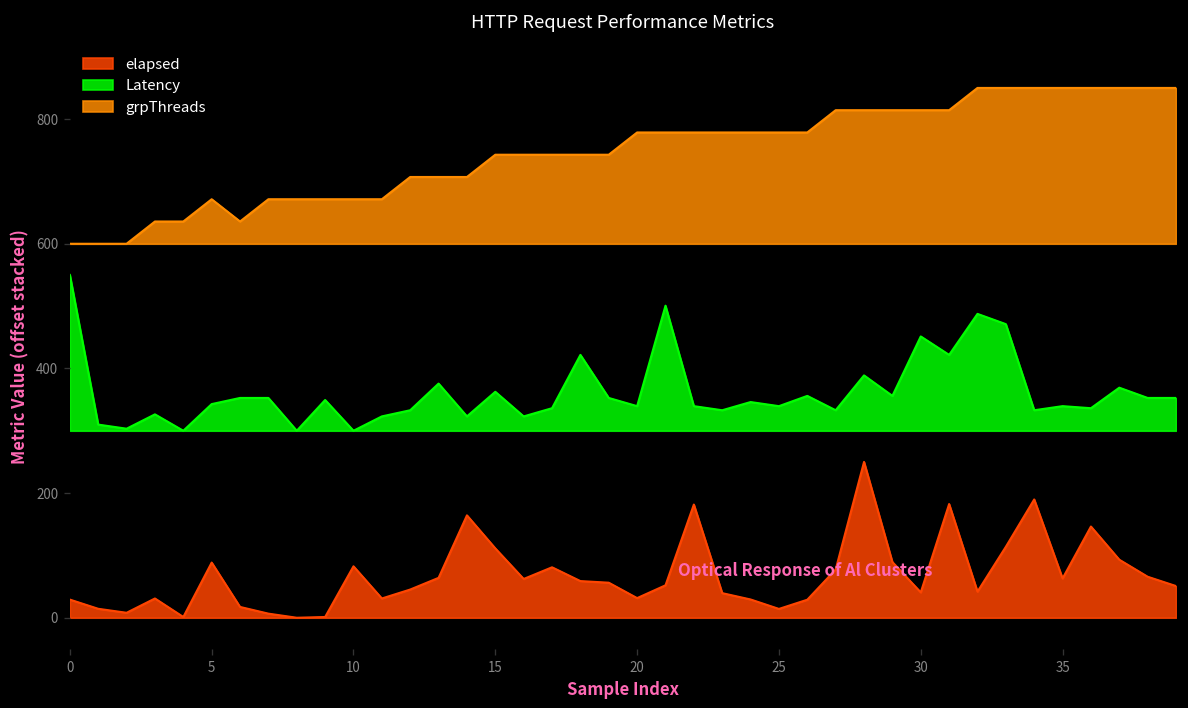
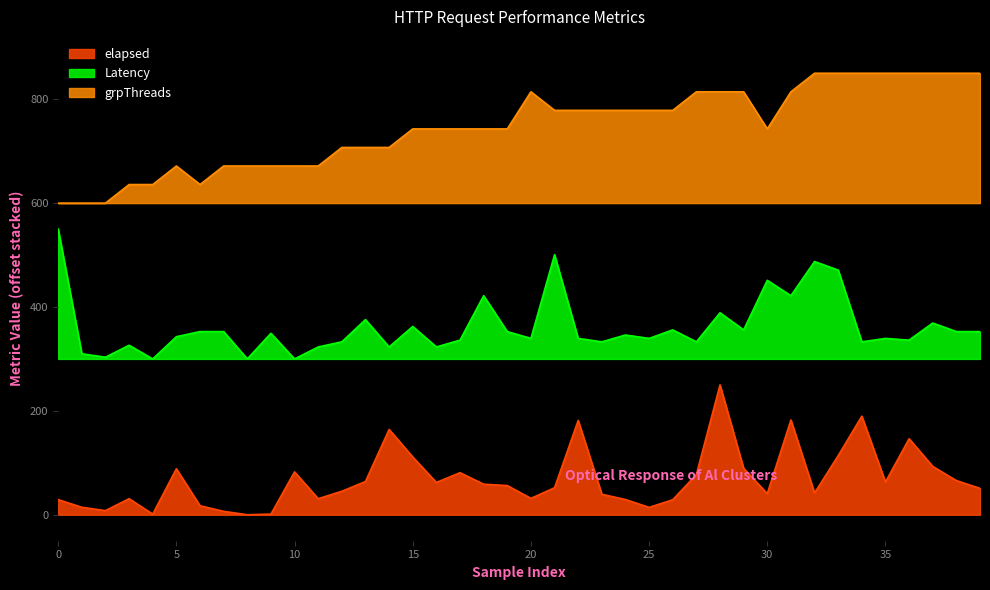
  {
    "elapsed": {
      "0": 30,
      "5": 90,
      "10": 80,
      "15": 110,
      "20": 30,
      "25": 10,
      "30": 40,
      "35": 60
    },
    "Latency": {
      "0": 550,
      "5": 340,
      "10": 300,
      "15": 360,
      "20": 340,
      "25": 340,
      "30": 450,
      "35": 340
    },
    "grpThreads": {
      "0": 600,
      "5": 670,
      "10": 670,
      "15": 740,
-     "20": 780,
+     "20": 810,
      "25": 780,
-     "30": 810,
+     "30": 740,
      "35": 850
    }
  }
